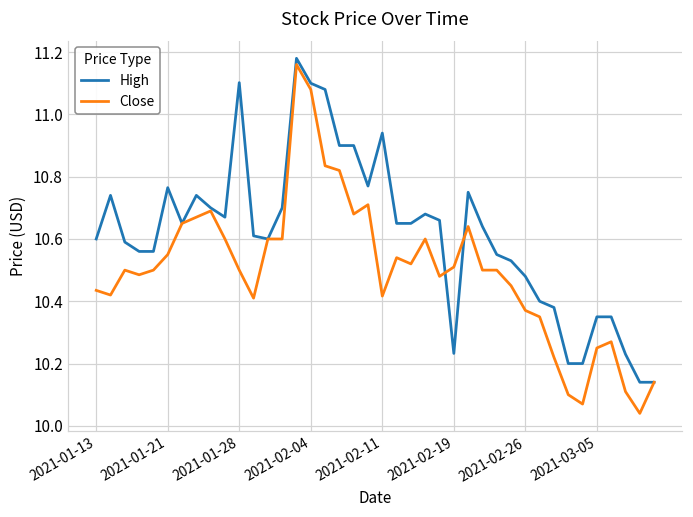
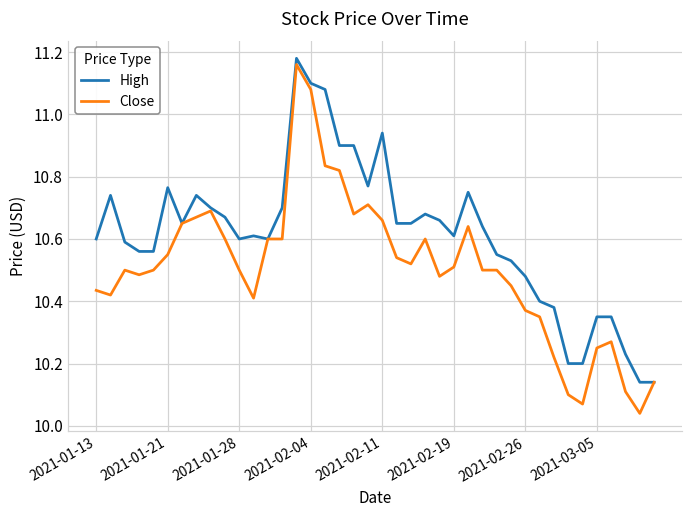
  {
    "High": {
      "2021-01-13": 10.60,
      "2021-01-21": 10.76,
-     "2021-01-28": 11.10,
+     "2021-01-28": 10.60,
      "2021-02-04": 11.10,
      "2021-02-11": 10.94,
-     "2021-02-19": 10.23,
+     "2021-02-19": 10.61,
      "2021-02-26": 10.48,
      "2021-03-05": 10.35
    },
    "Close": {
      "2021-01-13": 10.44,
      "2021-01-21": 10.55,
      "2021-01-28": 10.50,
      "2021-02-04": 11.08,
-     "2021-02-11": 10.42,
+     "2021-02-11": 10.66,
      "2021-02-19": 10.51,
      "2021-02-26": 10.37,
      "2021-03-05": 10.25
    }
  }
